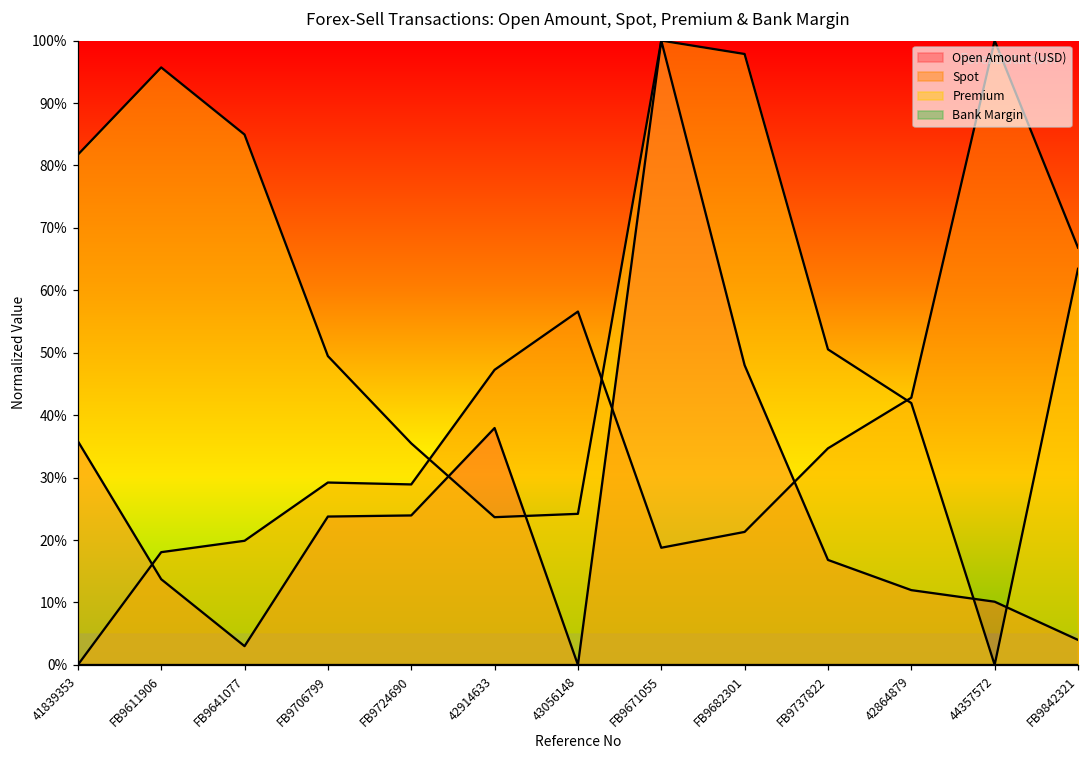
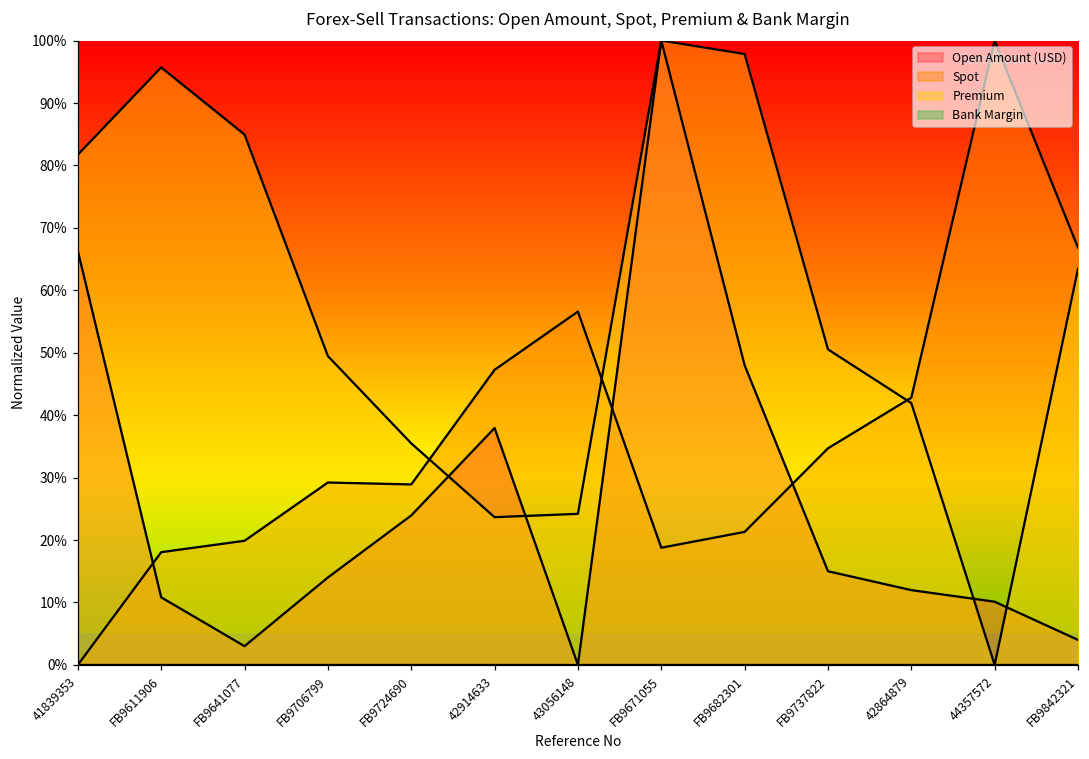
  {
    "Open Amount (USD)": {
-     "41839353": "36%",
-     "FB9611906": "14%",
-     "FB9706799": "24%",
+     "41839353": "66%",
+     "FB9611906": "11%",
+     "FB9706799": "14%",
      "FB9724690": "24%",
      "42914633": "38%",
      "FB9682301": "48%",
-     "FB9737822": "17%",
+     "FB9737822": "15%",
      "42864879": "12%",
      "44357572": "10%"
    }
  }
